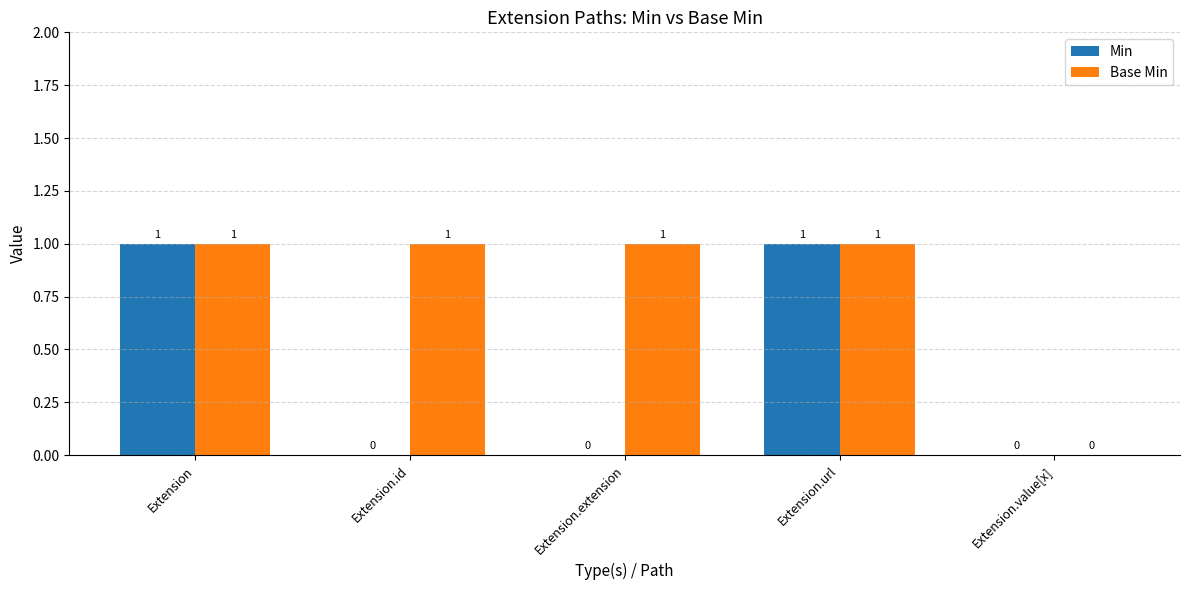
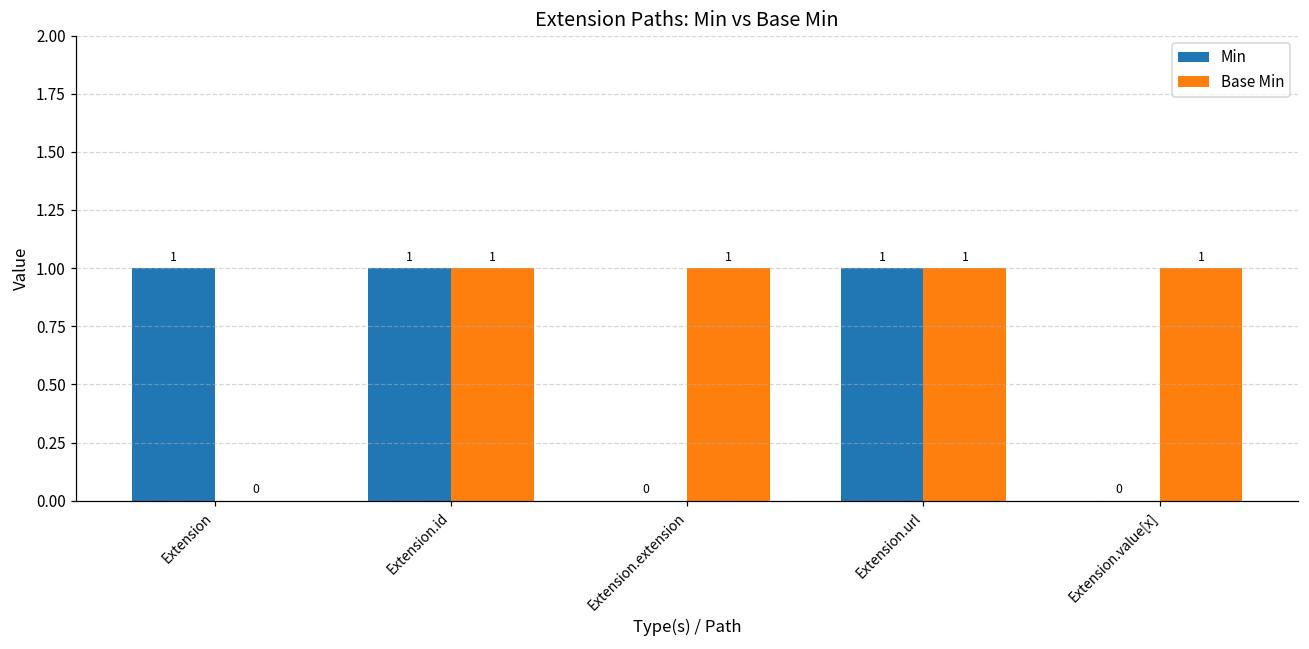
  {
    "Min": {
      "Extension": 1,
-     "Extension.id": 0,
+     "Extension.id": 1,
      "Extension.extension": 0,
      "Extension.url": 1,
      "Extension.value[x]": 0
    },
    "Base Min": {
-     "Extension": 1,
+     "Extension": 0,
      "Extension.id": 1,
      "Extension.extension": 1,
      "Extension.url": 1,
-     "Extension.value[x]": 0
+     "Extension.value[x]": 1
    }
  }
